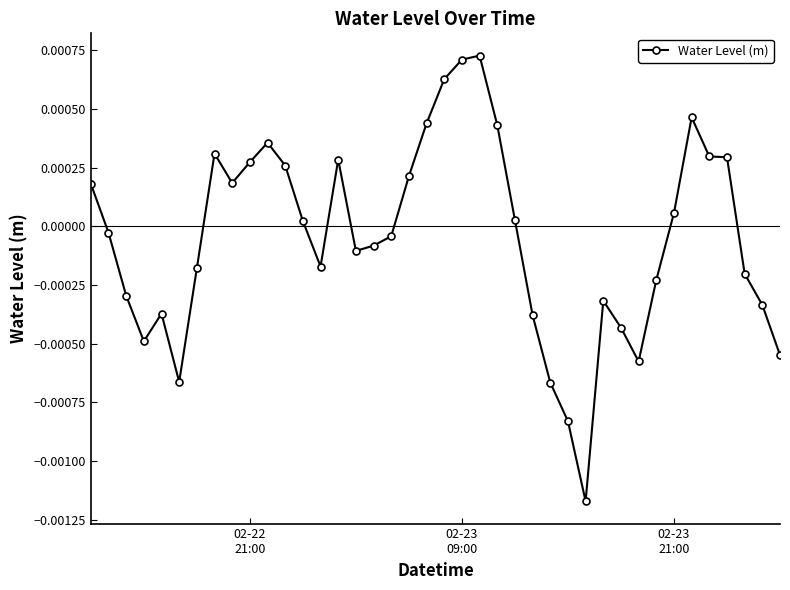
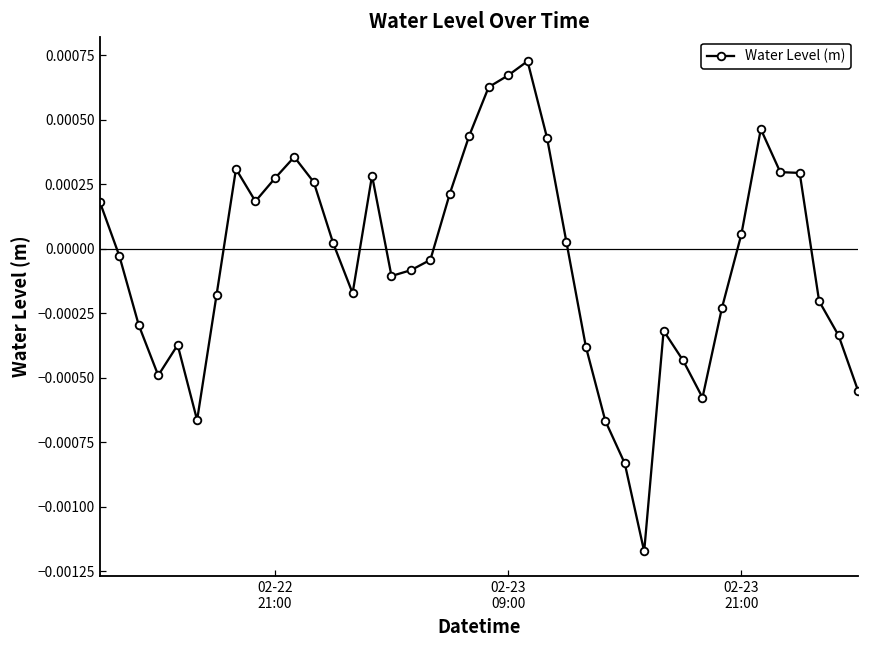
  {
    "02-22 21:00": 0.00027,
-   "02-23 09:00": 0.00071,
+   "02-23 09:00": 0.00067,
    "02-23 21:00": 0.00006
  }
